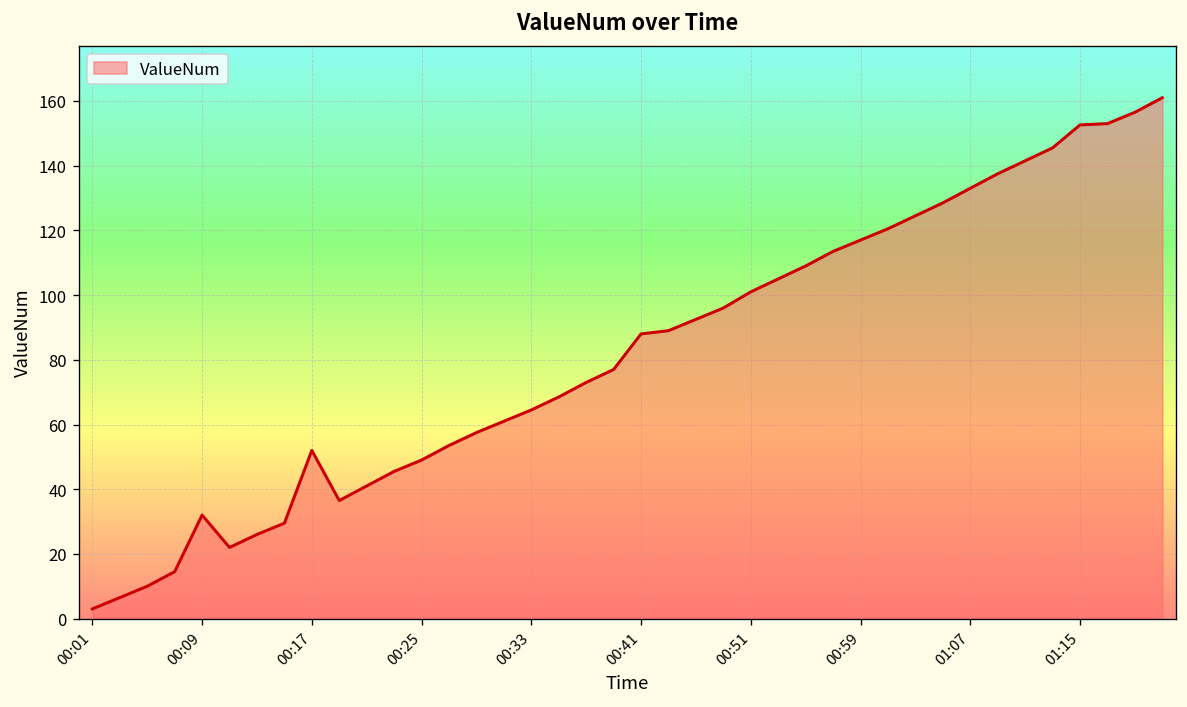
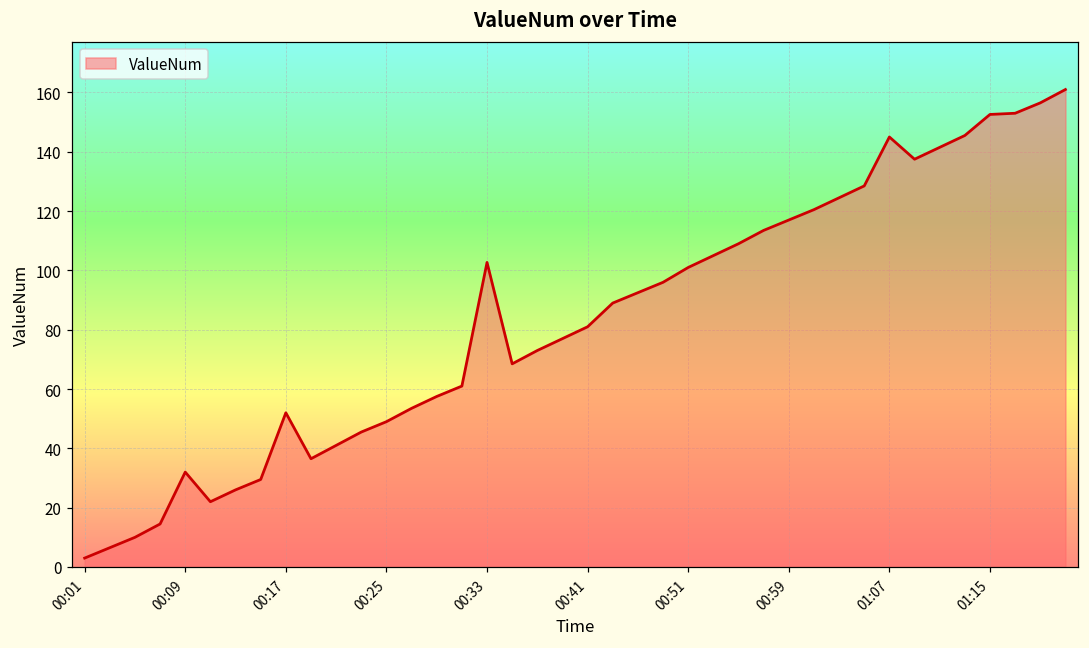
  {
    "00:01": 3,
    "00:09": 32,
    "00:17": 52,
    "00:25": 49,
-   "00:33": 65,
-   "00:41": 88,
+   "00:33": 103,
+   "00:41": 81,
    "00:51": 101,
    "00:59": 117,
-   "01:07": 133,
+   "01:07": 145,
    "01:15": 153
  }
